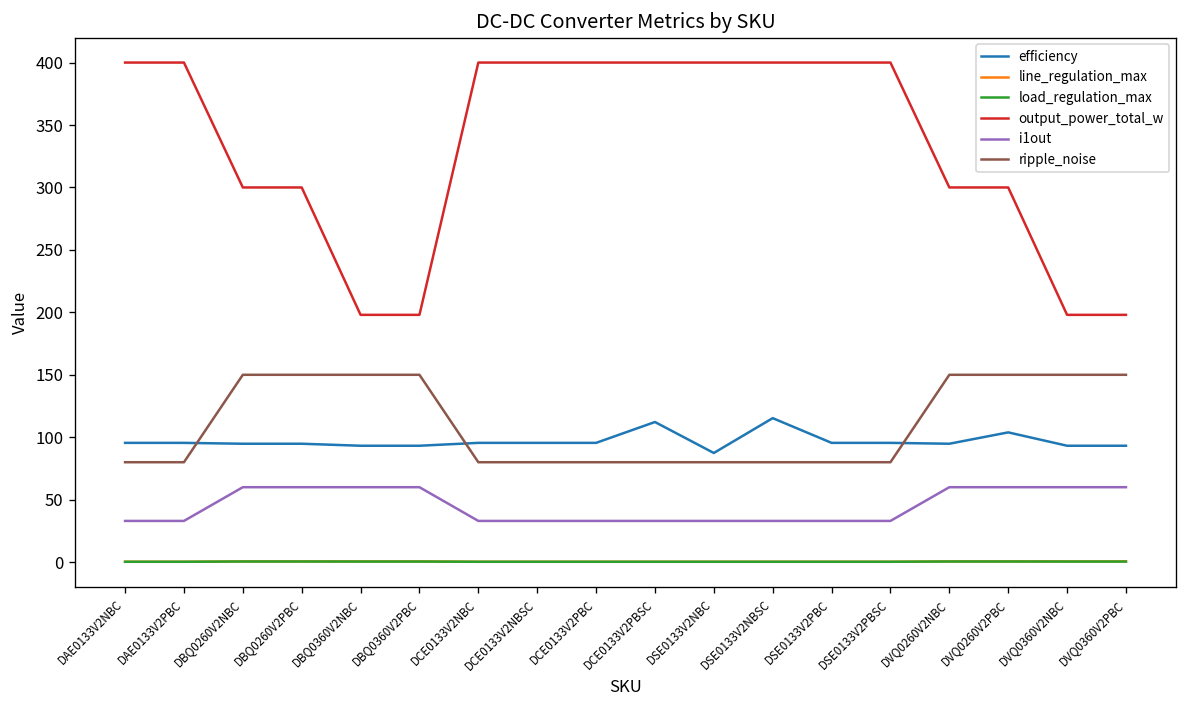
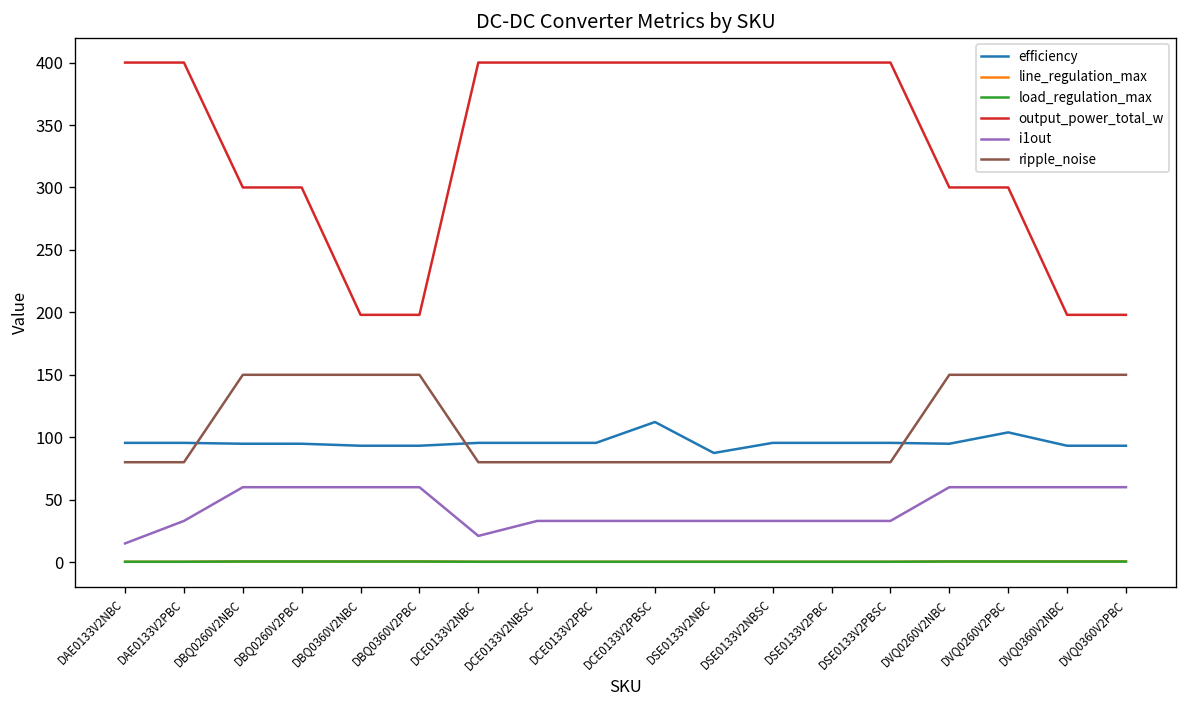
  {
    "efficiency": {
      "DAE0133V2NBC": 96,
      "DAE0133V2PBC": 96,
      "DBQ0260V2NBC": 95,
      "DBQ0260V2PBC": 95,
      "DBQ0360V2NBC": 93,
      "DBQ0360V2PBC": 93,
      "DCE0133V2NBC": 96,
      "DCE0133V2NBSC": 96,
      "DCE0133V2PBC": 96,
      "DCE0133V2PBSC": 112,
      "DSE0133V2NBC": 87,
-     "DSE0133V2NBSC": 115,
+     "DSE0133V2NBSC": 96,
      "DSE0133V2PBC": 96,
      "DSE0133V2PBSC": 96,
      "DVQ0260V2NBC": 95,
      "DVQ0260V2PBC": 104,
      "DVQ0360V2NBC": 93,
      "DVQ0360V2PBC": 93
    },
    "load_regulation_max": {
      "DAE0133V2NBC": 0,
      "DAE0133V2PBC": 0,
      "DBQ0260V2NBC": 1,
      "DBQ0260V2PBC": 1,
      "DCE0133V2NBC": 0,
      "DCE0133V2NBSC": 0,
      "DCE0133V2PBC": 0,
      "DCE0133V2PBSC": 0,
      "DSE0133V2NBC": 0,
      "DSE0133V2NBSC": 0,
      "DSE0133V2PBC": 0,
      "DSE0133V2PBSC": 0,
      "DVQ0260V2NBC": 1,
      "DVQ0260V2PBC": 1
    },
    "output_power_total_w": {
      "DAE0133V2NBC": 400,
      "DAE0133V2PBC": 400,
      "DBQ0260V2NBC": 300,
      "DBQ0260V2PBC": 300,
      "DBQ0360V2NBC": 198,
      "DBQ0360V2PBC": 198,
      "DCE0133V2NBC": 400,
      "DCE0133V2NBSC": 400,
      "DCE0133V2PBC": 400,
      "DCE0133V2PBSC": 400,
      "DSE0133V2NBC": 400,
      "DSE0133V2NBSC": 400,
      "DSE0133V2PBC": 400,
      "DSE0133V2PBSC": 400,
      "DVQ0260V2NBC": 300,
      "DVQ0260V2PBC": 300,
      "DVQ0360V2NBC": 198,
      "DVQ0360V2PBC": 198
    },
    "i1out": {
-     "DAE0133V2NBC": 33,
+     "DAE0133V2NBC": 15,
      "DAE0133V2PBC": 33,
      "DBQ0260V2NBC": 60,
      "DBQ0260V2PBC": 60,
      "DBQ0360V2NBC": 60,
      "DBQ0360V2PBC": 60,
-     "DCE0133V2NBC": 33,
+     "DCE0133V2NBC": 21,
      "DCE0133V2NBSC": 33,
      "DCE0133V2PBC": 33,
      "DCE0133V2PBSC": 33,
      "DSE0133V2NBC": 33,
      "DSE0133V2NBSC": 33,
      "DSE0133V2PBC": 33,
      "DSE0133V2PBSC": 33,
      "DVQ0260V2NBC": 60,
      "DVQ0260V2PBC": 60,
      "DVQ0360V2NBC": 60,
      "DVQ0360V2PBC": 60
    },
    "ripple_noise": {
      "DAE0133V2NBC": 80,
      "DAE0133V2PBC": 80,
      "DBQ0260V2NBC": 150,
      "DBQ0260V2PBC": 150,
      "DBQ0360V2NBC": 150,
      "DBQ0360V2PBC": 150,
      "DCE0133V2NBC": 80,
      "DCE0133V2NBSC": 80,
      "DCE0133V2PBC": 80,
      "DCE0133V2PBSC": 80,
      "DSE0133V2NBC": 80,
      "DSE0133V2NBSC": 80,
      "DSE0133V2PBC": 80,
      "DSE0133V2PBSC": 80,
      "DVQ0260V2NBC": 150,
      "DVQ0260V2PBC": 150,
      "DVQ0360V2NBC": 150,
      "DVQ0360V2PBC": 150
    }
  }
